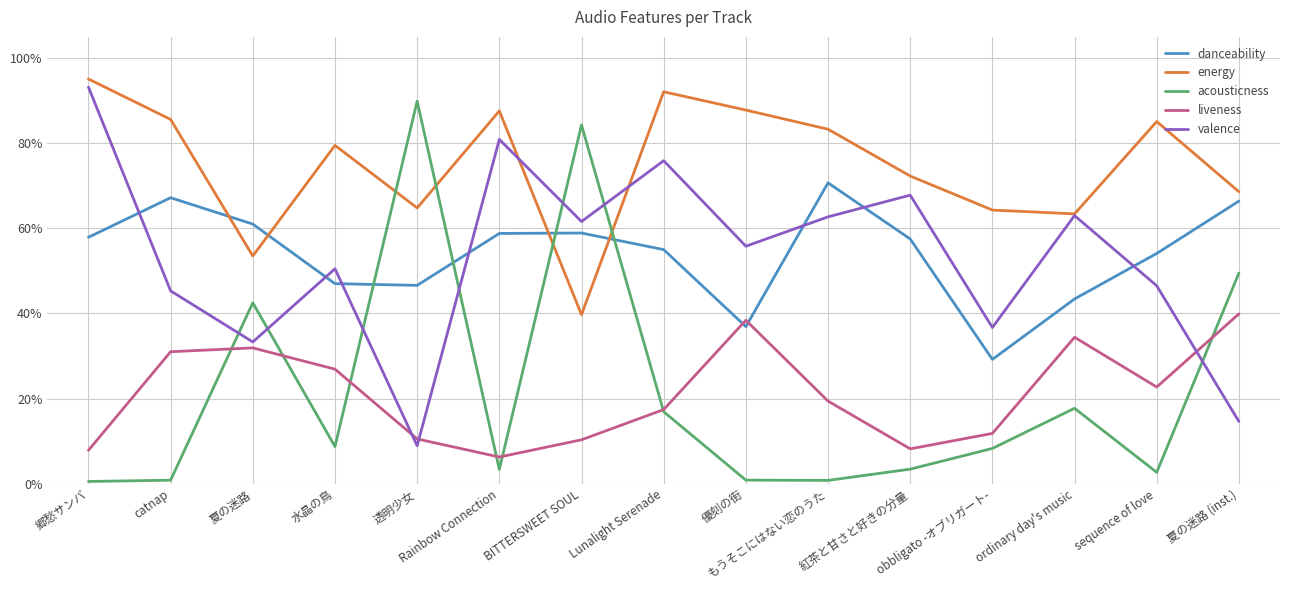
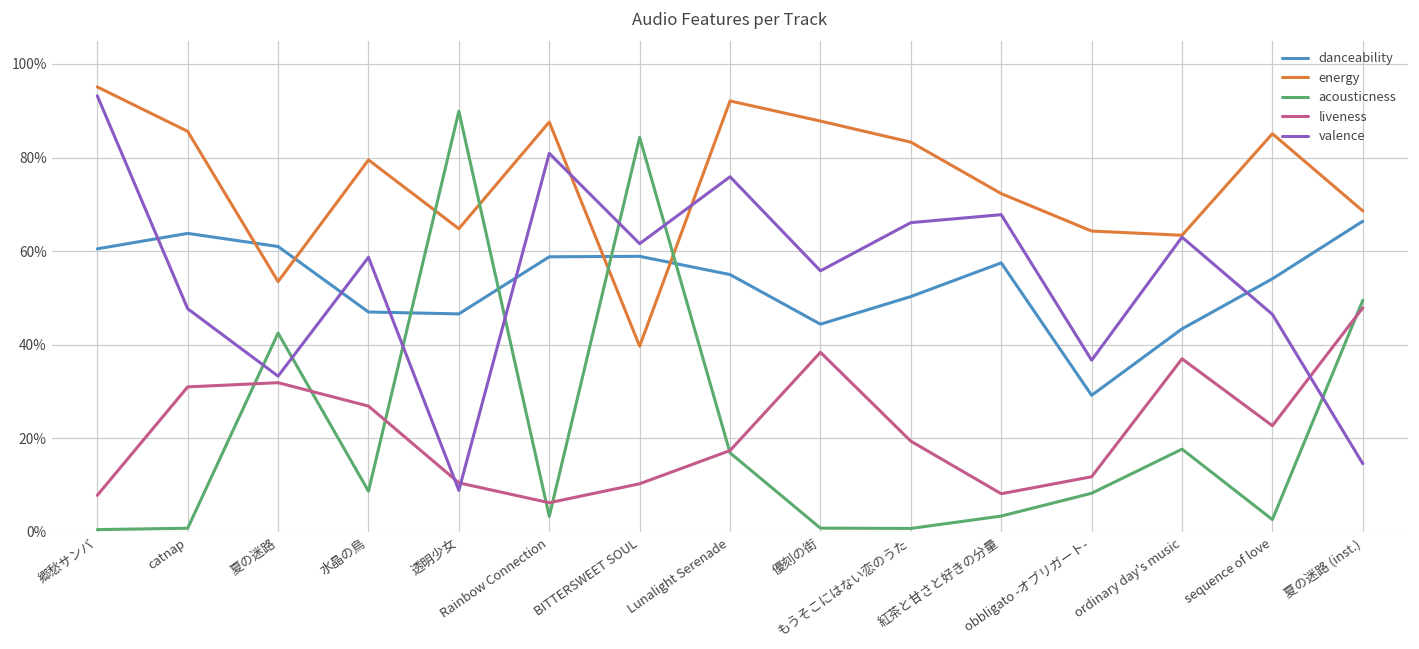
  {
    "danceability": {
-     "郷愁サンバ": "58%",
-     "catnap": "67%",
+     "郷愁サンバ": "61%",
+     "catnap": "64%",
      "夏の迷路": "61%",
      "水晶の鳥": "47%",
      "透明少女": "47%",
      "Rainbow Connection": "59%",
      "BITTERSWEET SOUL": "59%",
      "Lunalight Serenade": "55%",
-     "優刻の街": "37%",
-     "もうそこにはない恋のうた": "71%",
+     "優刻の街": "44%",
+     "もうそこにはない恋のうた": "50%",
      "紅茶と甘さと好きの分量": "57%",
      "obbligato -オブリガート-": "29%",
      "ordinary day's music": "43%",
      "sequence of love": "54%",
      "夏の迷路 (inst.)": "66%"
    },
    "energy": {
      "郷愁サンバ": "95%",
      "catnap": "86%",
      "夏の迷路": "54%",
      "水晶の鳥": "80%",
      "透明少女": "65%",
      "Rainbow Connection": "88%",
      "BITTERSWEET SOUL": "40%",
      "Lunalight Serenade": "92%",
      "優刻の街": "88%",
      "もうそこにはない恋のうた": "83%",
      "紅茶と甘さと好きの分量": "72%",
      "obbligato -オブリガート-": "64%",
      "sequence of love": "85%",
      "夏の迷路 (inst.)": "69%"
    },
    "acousticness": {
      "郷愁サンバ": "1%",
      "catnap": "1%",
      "夏の迷路": "43%",
      "水晶の鳥": "9%",
      "透明少女": "90%",
      "Rainbow Connection": "3%",
      "BITTERSWEET SOUL": "84%",
      "優刻の街": "1%",
      "もうそこにはない恋のうた": "1%",
      "紅茶と甘さと好きの分量": "3%",
      "obbligato -オブリガート-": "8%",
      "ordinary day's music": "18%",
      "sequence of love": "3%",
      "夏の迷路 (inst.)": "50%"
    },
    "liveness": {
      "郷愁サンバ": "8%",
      "catnap": "31%",
      "夏の迷路": "32%",
      "水晶の鳥": "27%",
      "透明少女": "11%",
      "Rainbow Connection": "6%",
      "BITTERSWEET SOUL": "10%",
      "優刻の街": "38%",
      "もうそこにはない恋のうた": "19%",
      "紅茶と甘さと好きの分量": "8%",
      "obbligato -オブリガート-": "12%",
-     "ordinary day's music": "34%",
+     "ordinary day's music": "37%",
      "sequence of love": "23%",
-     "夏の迷路 (inst.)": "40%"
+     "夏の迷路 (inst.)": "48%"
    },
    "valence": {
      "郷愁サンバ": "93%",
-     "catnap": "45%",
+     "catnap": "48%",
      "夏の迷路": "33%",
-     "水晶の鳥": "51%",
+     "水晶の鳥": "59%",
      "透明少女": "9%",
      "Rainbow Connection": "81%",
      "BITTERSWEET SOUL": "62%",
      "Lunalight Serenade": "76%",
      "優刻の街": "56%",
-     "もうそこにはない恋のうた": "63%",
+     "もうそこにはない恋のうた": "66%",
      "紅茶と甘さと好きの分量": "68%",
      "obbligato -オブリガート-": "37%",
      "sequence of love": "47%",
      "夏の迷路 (inst.)": "15%"
    }
  }
